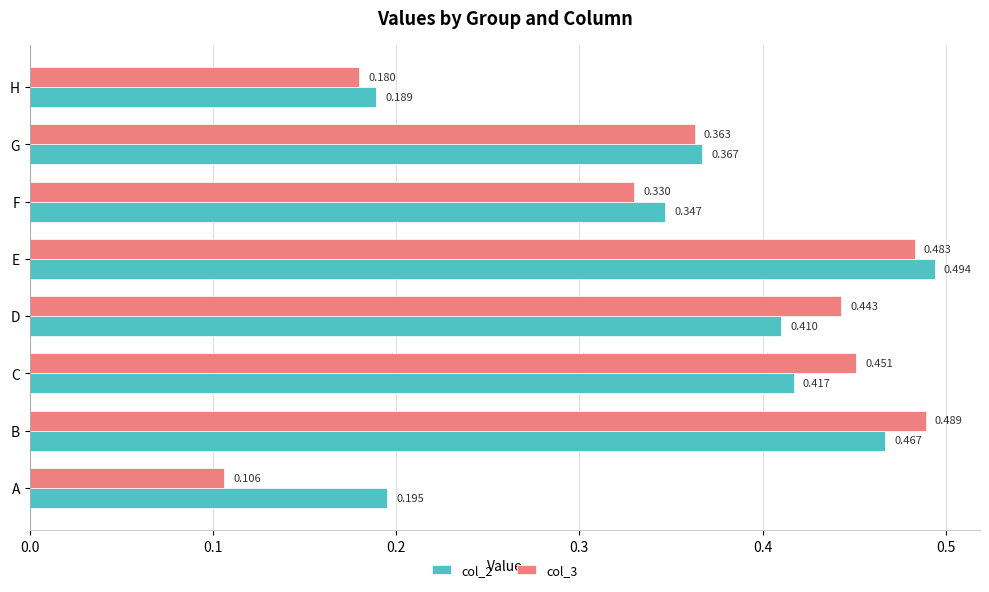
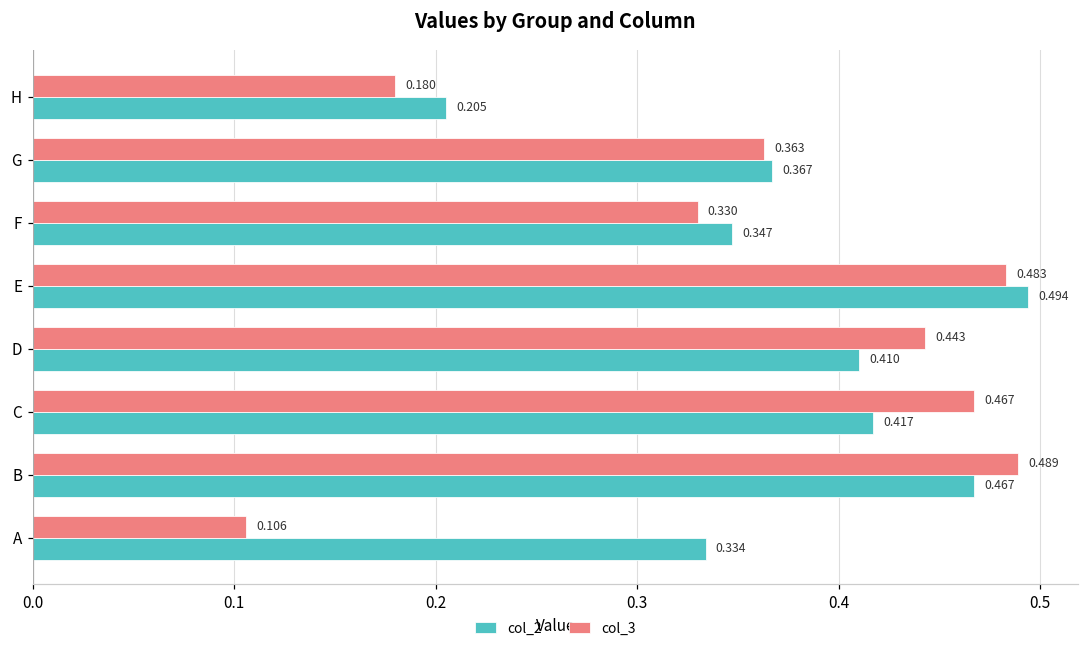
  {
    "col_2": {
-     "H": 0.189,
+     "H": 0.205,
      "G": 0.367,
      "F": 0.347,
      "E": 0.494,
      "D": 0.410,
      "C": 0.417,
      "B": 0.467,
-     "A": 0.195
+     "A": 0.334
    },
    "col_3": {
      "H": 0.180,
      "G": 0.363,
      "F": 0.330,
      "E": 0.483,
      "D": 0.443,
-     "C": 0.451,
+     "C": 0.467,
      "B": 0.489,
      "A": 0.106
    }
  }
